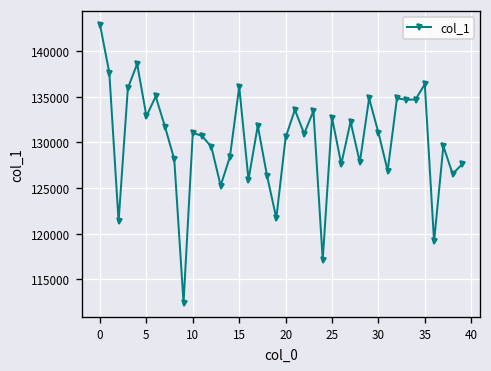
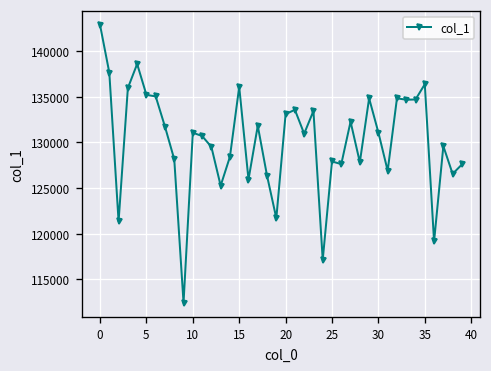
  {
    "0": 143000,
-   "5": 133000,
+   "5": 135000,
    "10": 131000,
    "15": 136000,
-   "20": 131000,
-   "25": 133000,
+   "20": 133000,
+   "25": 128000,
    "30": 131000,
    "35": 136000
  }
